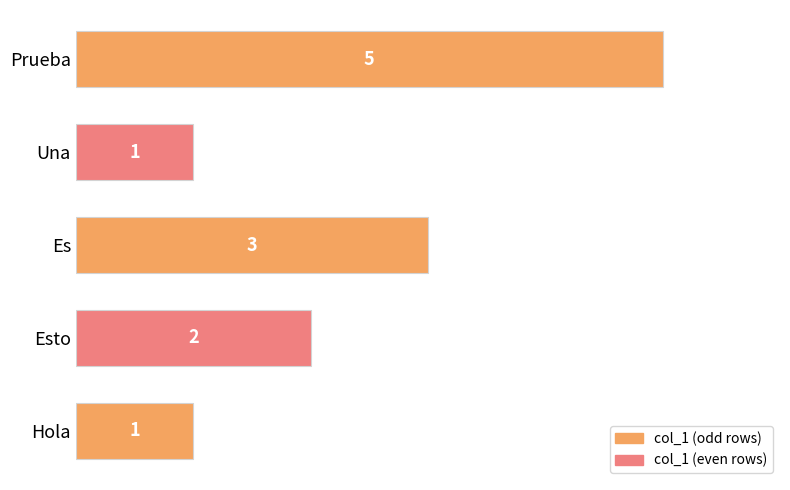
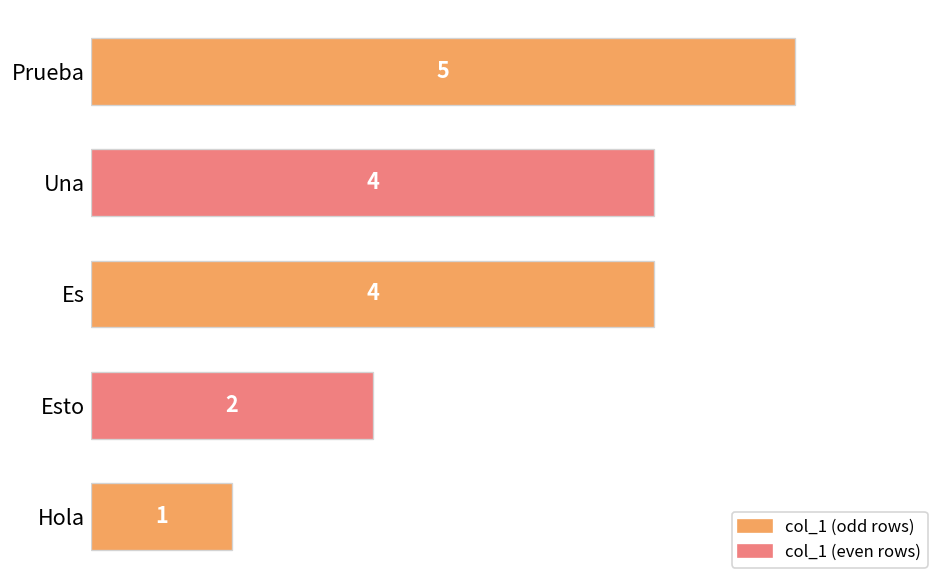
  {
    "Prueba": 5,
-   "Una": 1,
-   "Es": 3,
+   "Una": 4,
+   "Es": 4,
    "Esto": 2,
    "Hola": 1
  }
